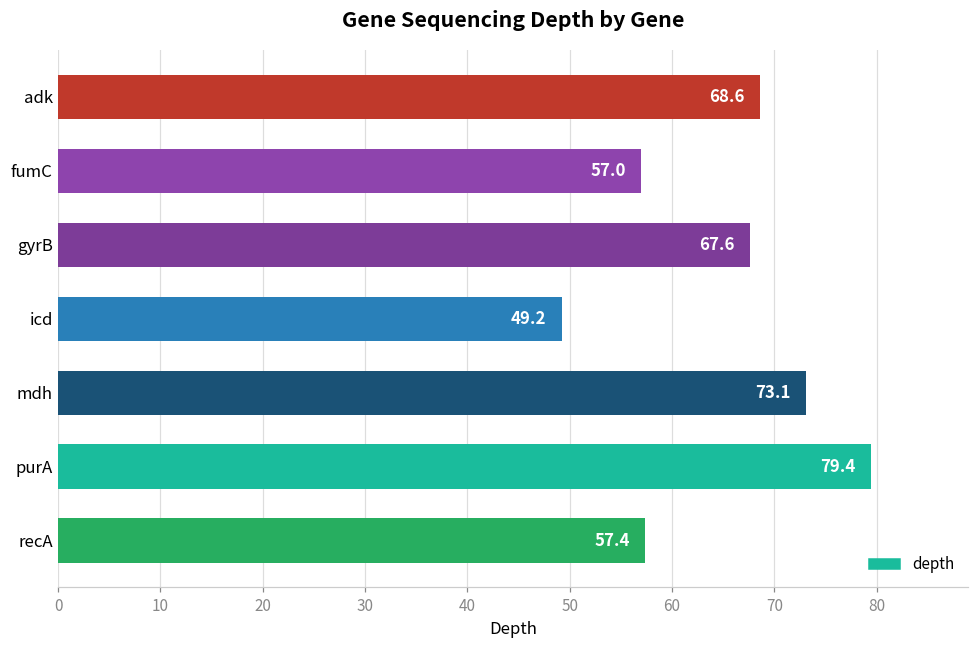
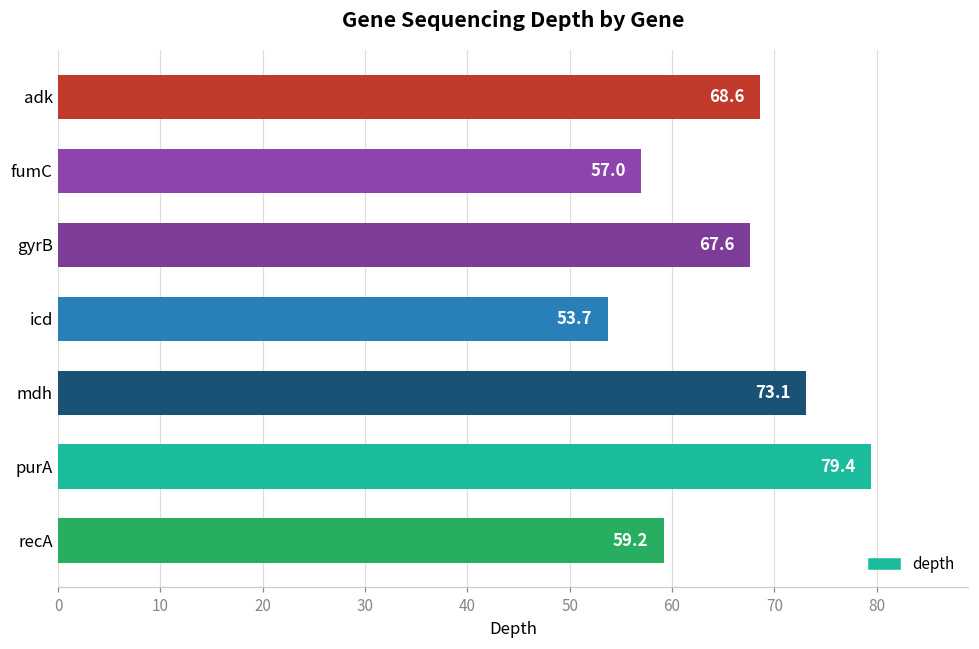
  {
    "adk": 68.6,
    "fumC": 57.0,
    "gyrB": 67.6,
-   "icd": 49.2,
+   "icd": 53.7,
    "mdh": 73.1,
    "purA": 79.4,
-   "recA": 57.4
+   "recA": 59.2
  }
